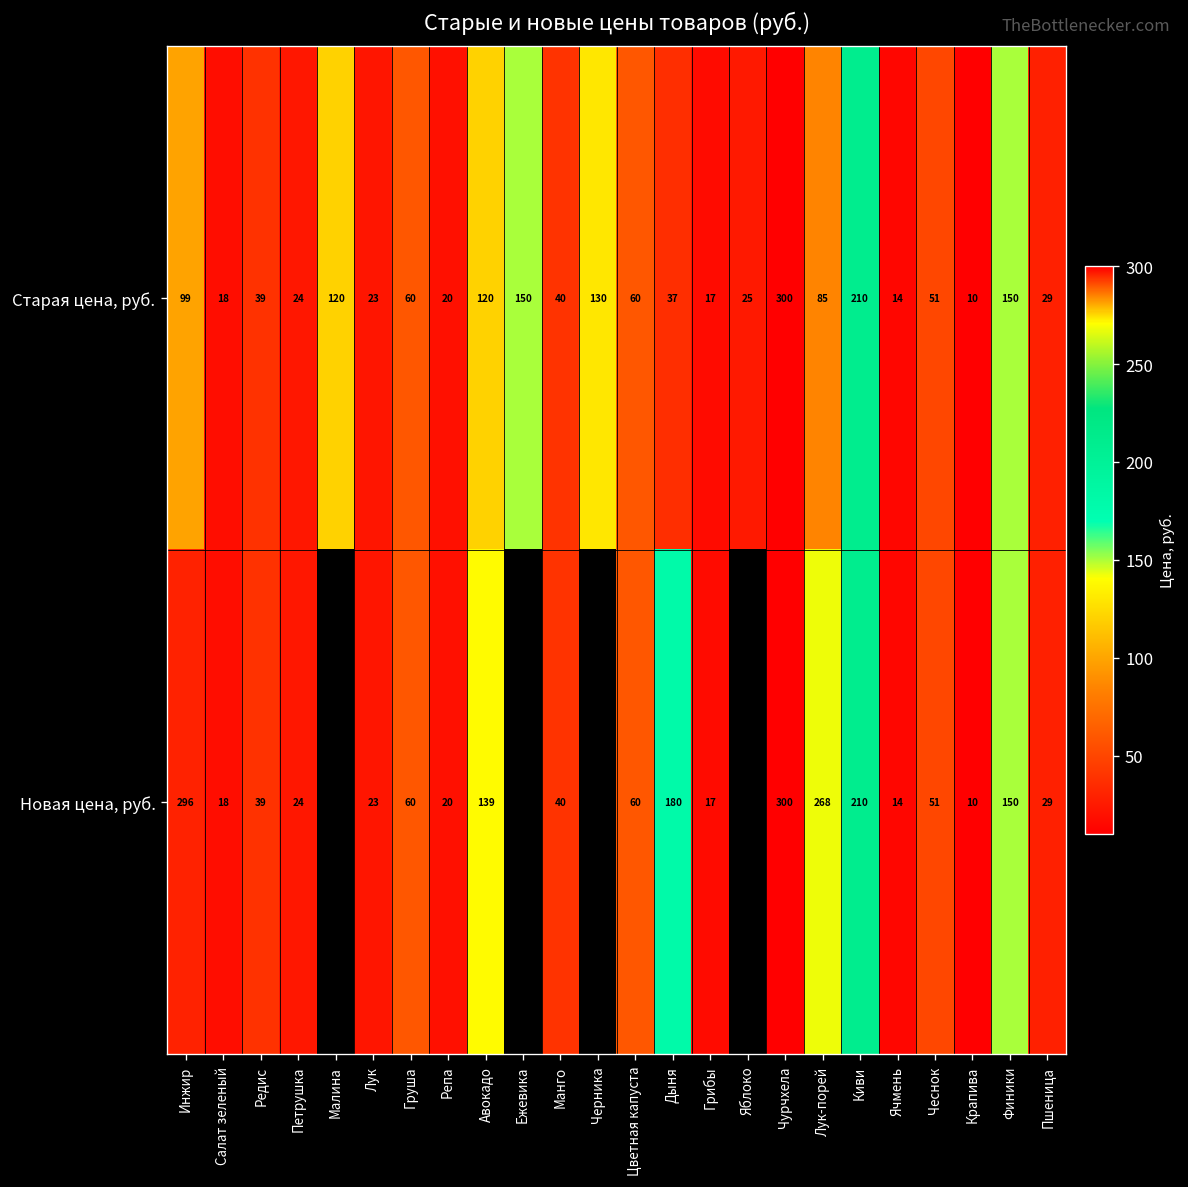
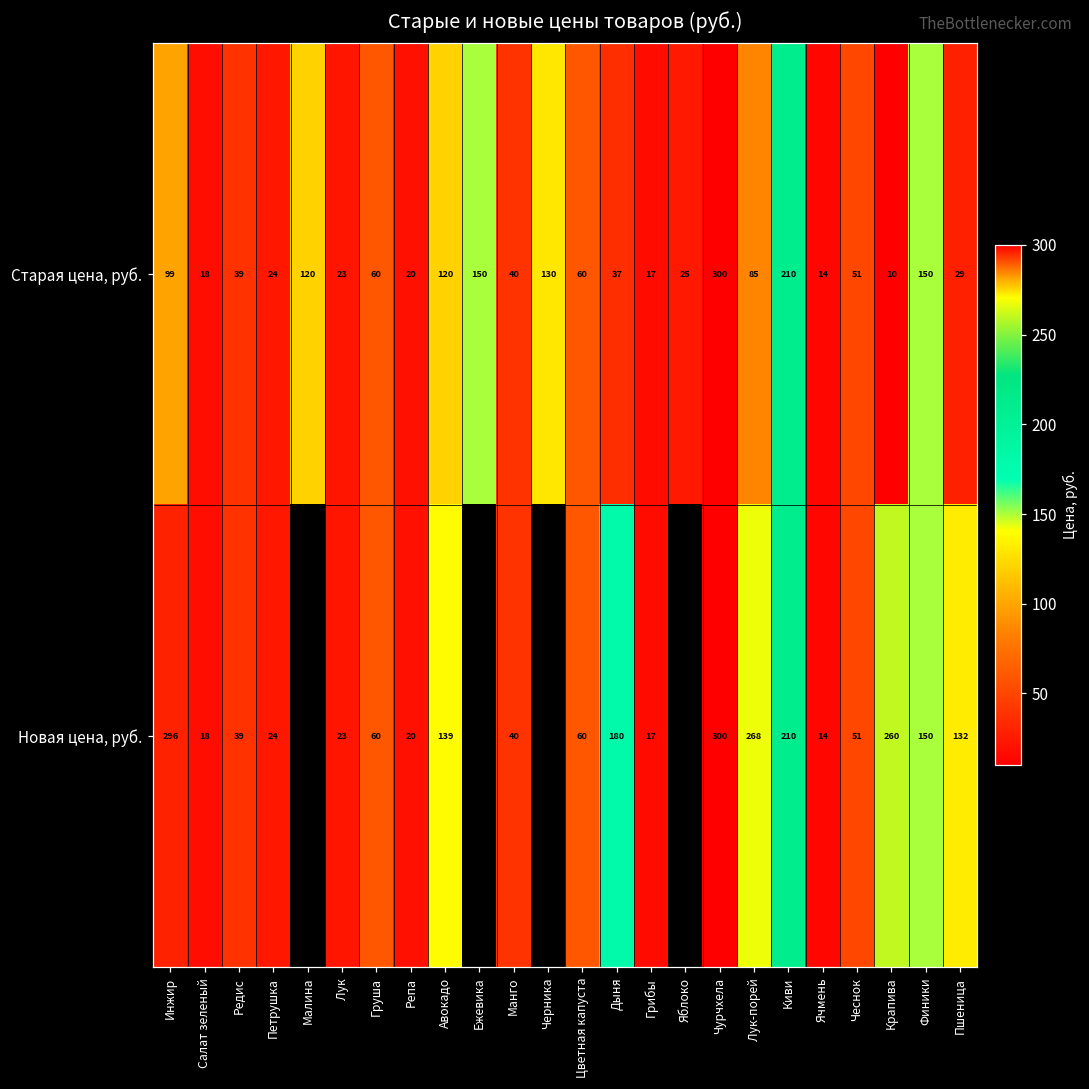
  {
    "Старая цена, руб.": {
      "Инжир": 99,
      "Салат зеленый": 18,
      "Редис": 39,
      "Петрушка": 24,
      "Малина": 120,
      "Лук": 23,
      "Груша": 60,
      "Репа": 20,
      "Авокадо": 120,
      "Ежевика": 150,
      "Манго": 40,
      "Черника": 130,
      "Цветная капуста": 60,
      "Дыня": 37,
      "Грибы": 17,
      "Яблоко": 25,
      "Чурчхела": 300,
      "Лук-порей": 85,
      "Киви": 210,
      "Ячмень": 14,
      "Чеснок": 51,
      "Крапива": 10,
      "Финики": 150,
      "Пшеница": 29
    },
    "Новая цена, руб.": {
      "Инжир": 296,
      "Салат зеленый": 18,
      "Редис": 39,
      "Петрушка": 24,
      "Лук": 23,
      "Груша": 60,
      "Репа": 20,
      "Авокадо": 139,
      "Манго": 40,
      "Цветная капуста": 60,
      "Дыня": 180,
      "Грибы": 17,
      "Чурчхела": 300,
      "Лук-порей": 268,
      "Киви": 210,
      "Ячмень": 14,
      "Чеснок": 51,
-     "Крапива": 10,
+     "Крапива": 260,
      "Финики": 150,
-     "Пшеница": 29
+     "Пшеница": 132
    }
  }
